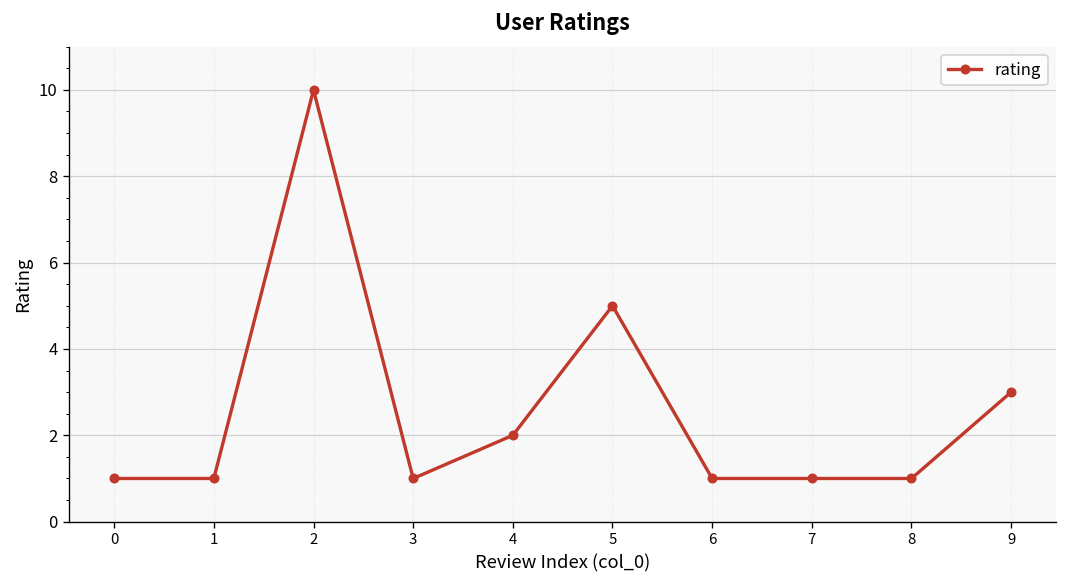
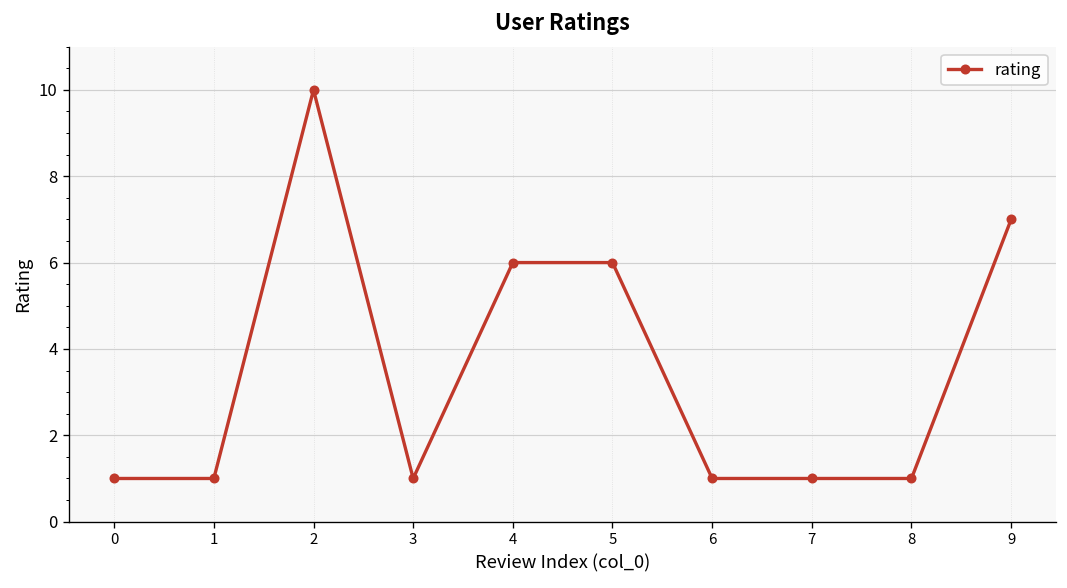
  {
    "0": 1,
    "1": 1,
    "2": 10,
    "3": 1,
-   "4": 2,
-   "5": 5,
+   "4": 6,
+   "5": 6,
    "6": 1,
    "7": 1,
    "8": 1,
-   "9": 3
+   "9": 7
  }
